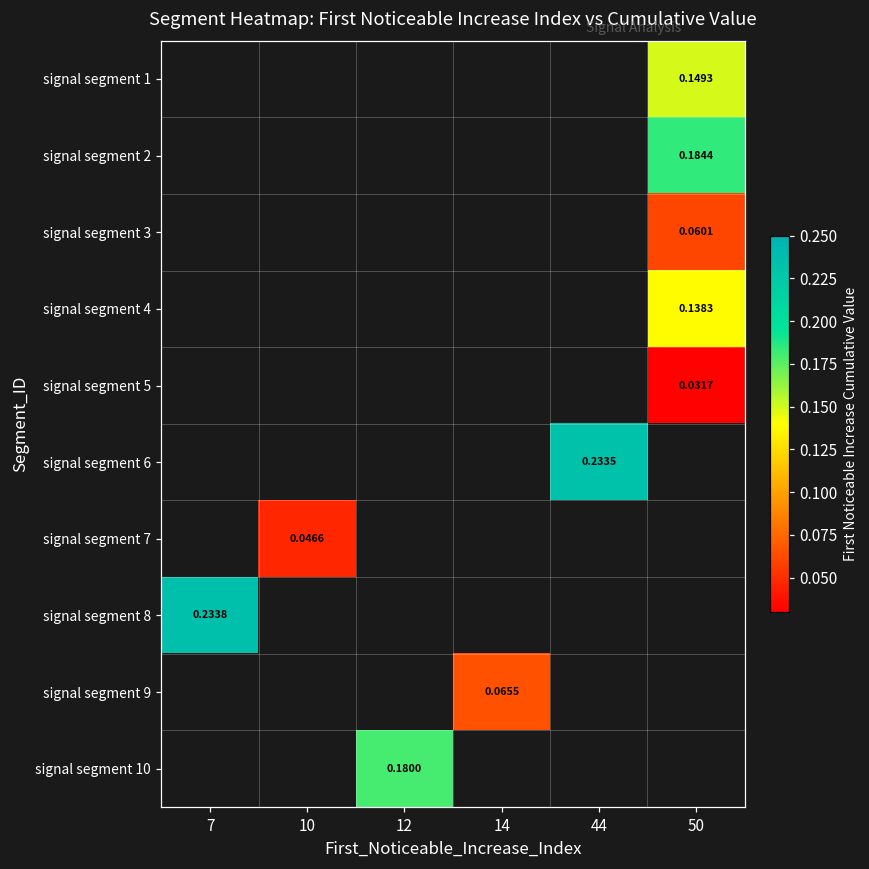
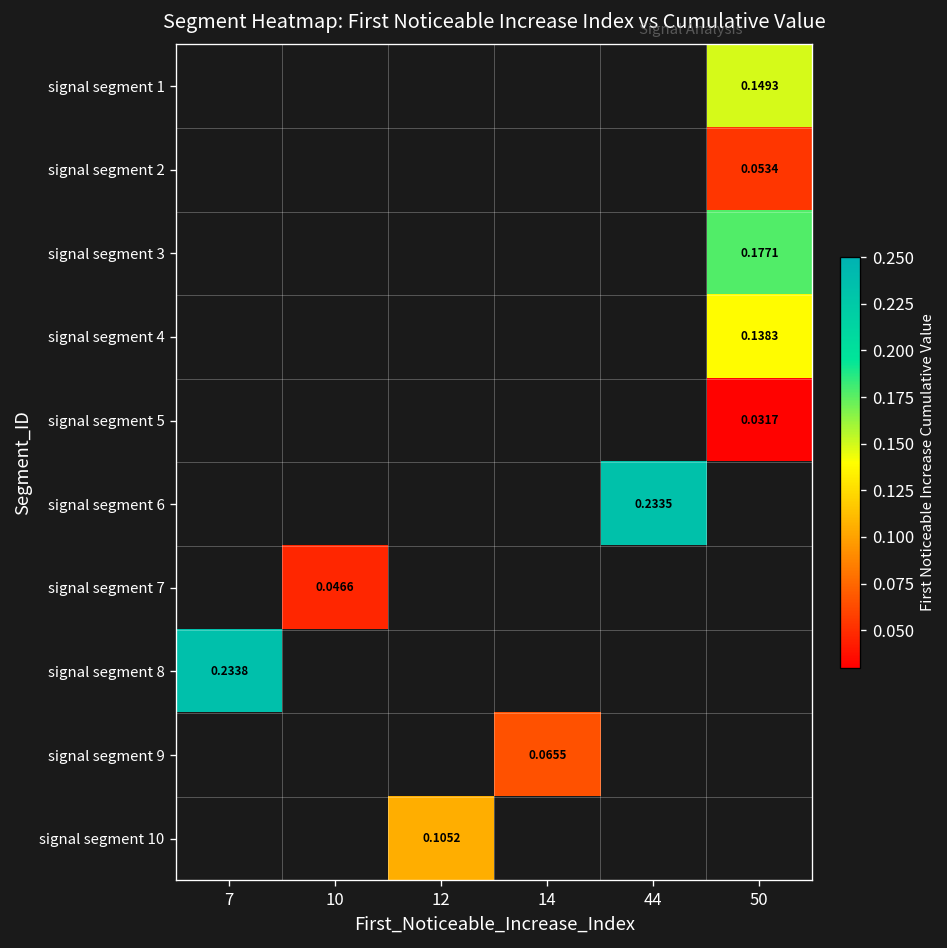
  {
    "signal segment 1": {
      "50": 0.1493
    },
    "signal segment 2": {
-     "50": 0.1844
+     "50": 0.0534
    },
    "signal segment 3": {
-     "50": 0.0601
+     "50": 0.1771
    },
    "signal segment 4": {
      "50": 0.1383
    },
    "signal segment 5": {
      "50": 0.0317
    },
    "signal segment 6": {
      "44": 0.2335
    },
    "signal segment 7": {
      "10": 0.0466
    },
    "signal segment 8": {
      "7": 0.2338
    },
    "signal segment 9": {
      "14": 0.0655
    },
    "signal segment 10": {
-     "12": 0.1800
+     "12": 0.1052
    }
  }
